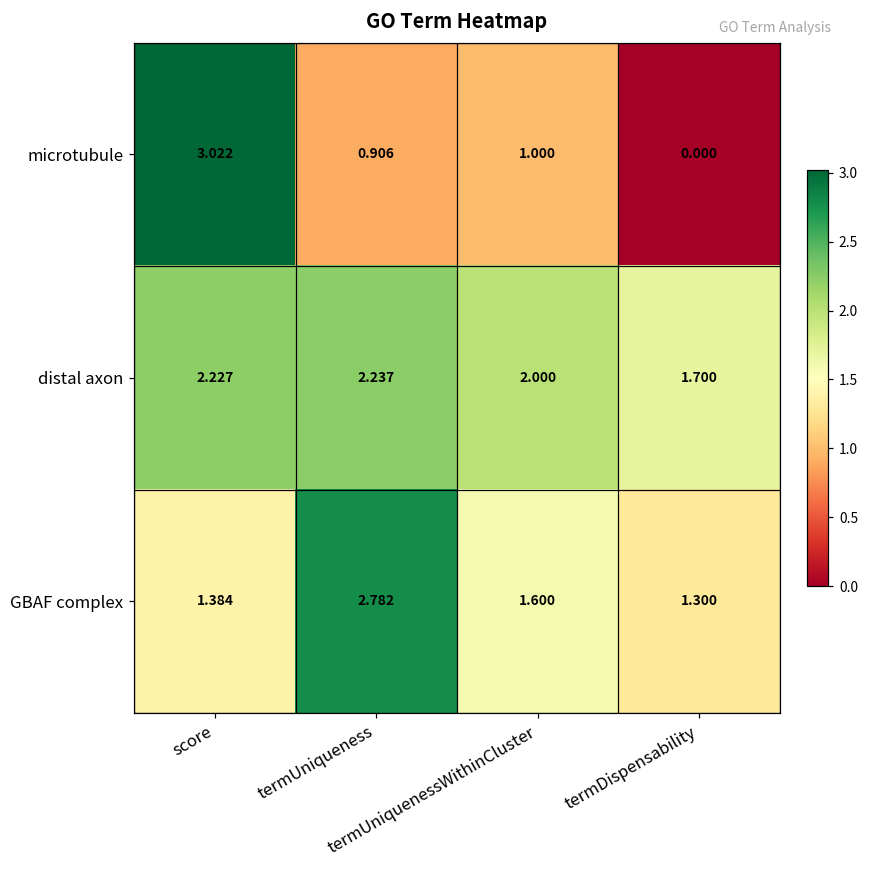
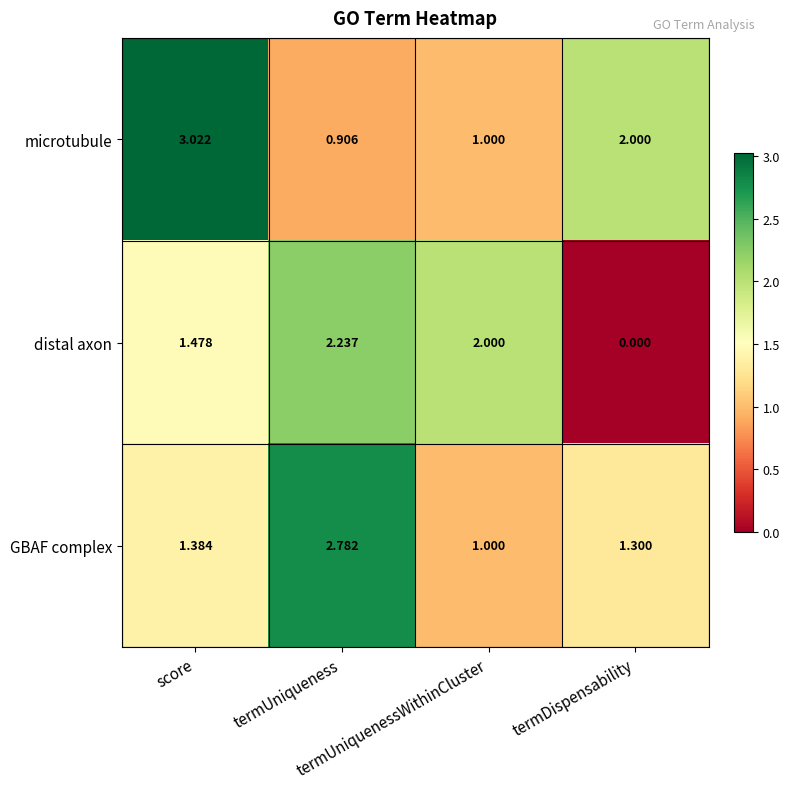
  {
    "microtubule": {
      "score": 3.022,
      "termUniqueness": 0.906,
      "termUniquenessWithinCluster": 1.000,
-     "termDispensability": 0.000
+     "termDispensability": 2.000
    },
    "distal axon": {
-     "score": 2.227,
+     "score": 1.478,
      "termUniqueness": 2.237,
      "termUniquenessWithinCluster": 2.000,
-     "termDispensability": 1.700
+     "termDispensability": 0.000
    },
    "GBAF complex": {
      "score": 1.384,
      "termUniqueness": 2.782,
-     "termUniquenessWithinCluster": 1.600,
+     "termUniquenessWithinCluster": 1.000,
      "termDispensability": 1.300
    }
  }
